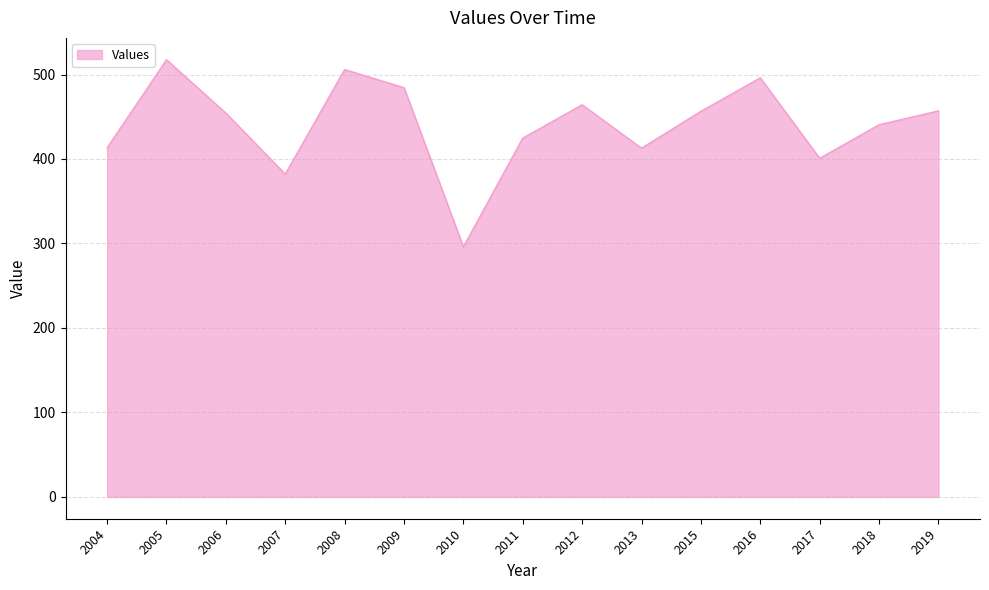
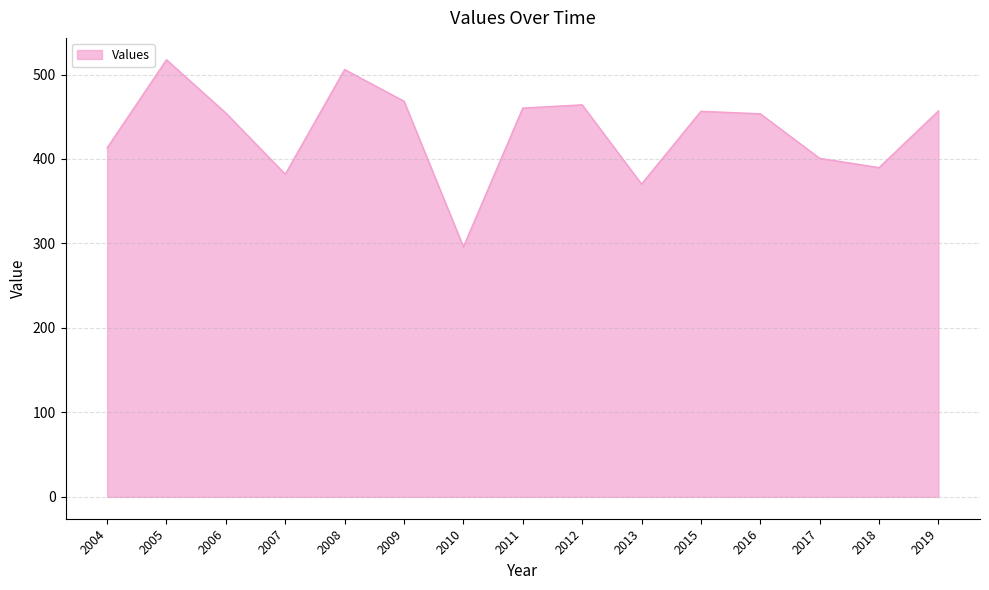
  {
    "2004": 410,
    "2005": 520,
    "2006": 450,
    "2007": 380,
    "2008": 510,
-   "2009": 480,
+   "2009": 470,
    "2010": 300,
-   "2011": 420,
+   "2011": 460,
    "2012": 460,
-   "2013": 410,
+   "2013": 370,
    "2015": 460,
-   "2016": 500,
+   "2016": 450,
    "2017": 400,
-   "2018": 440,
+   "2018": 390,
    "2019": 460
  }
